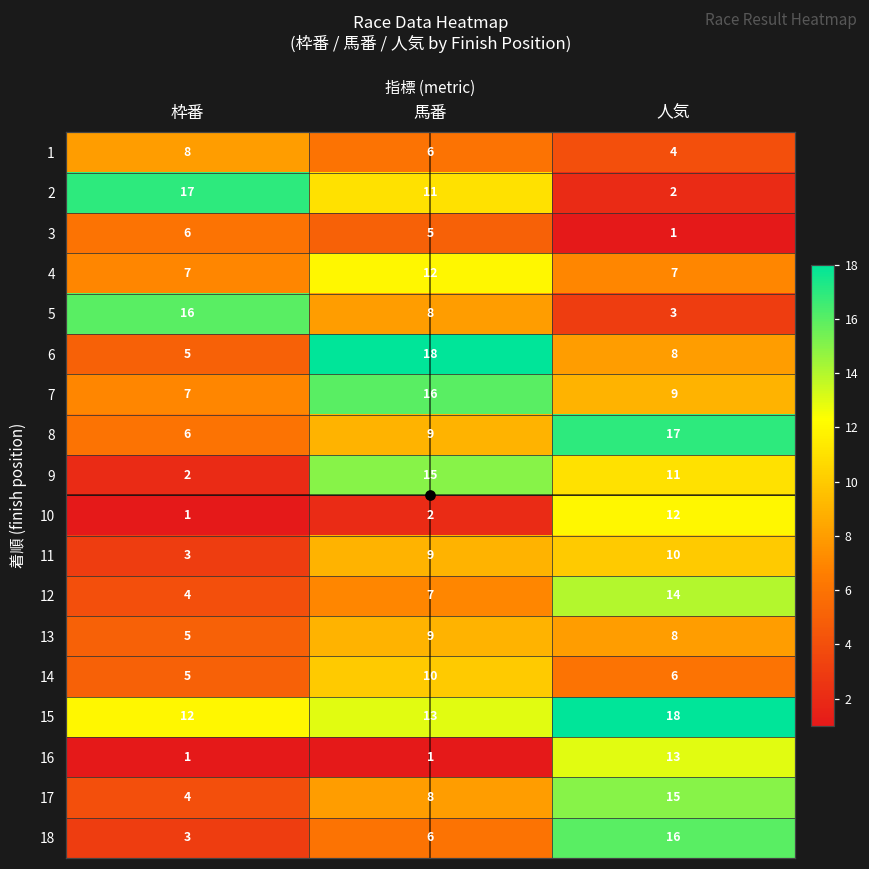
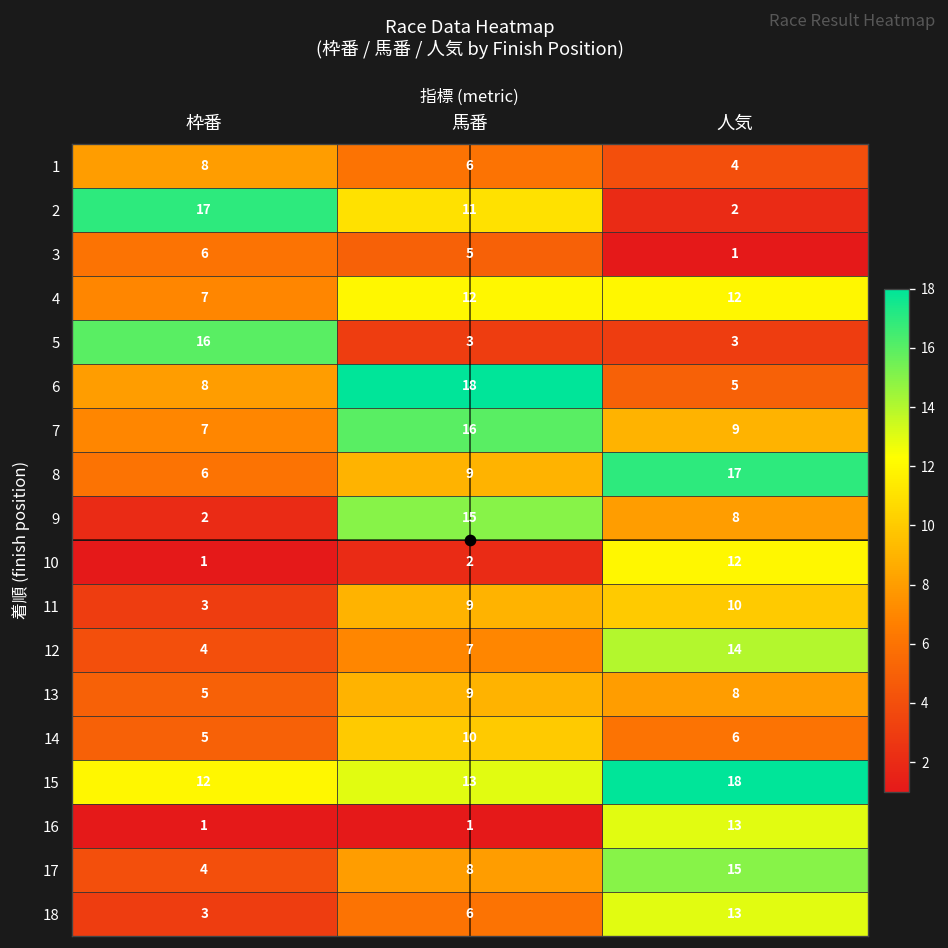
  {
    "1": {
      "枠番": 8,
      "馬番": 6,
      "人気": 4
    },
    "2": {
      "枠番": 17,
      "馬番": 11,
      "人気": 2
    },
    "3": {
      "枠番": 6,
      "馬番": 5,
      "人気": 1
    },
    "4": {
      "枠番": 7,
      "馬番": 12,
-     "人気": 7
+     "人気": 12
    },
    "5": {
      "枠番": 16,
-     "馬番": 8,
+     "馬番": 3,
      "人気": 3
    },
    "6": {
-     "枠番": 5,
+     "枠番": 8,
      "馬番": 18,
-     "人気": 8
+     "人気": 5
    },
    "7": {
      "枠番": 7,
      "馬番": 16,
      "人気": 9
    },
    "8": {
      "枠番": 6,
      "馬番": 9,
      "人気": 17
    },
    "9": {
      "枠番": 2,
      "馬番": 15,
-     "人気": 11
+     "人気": 8
    },
    "10": {
      "枠番": 1,
      "馬番": 2,
      "人気": 12
    },
    "11": {
      "枠番": 3,
      "馬番": 9,
      "人気": 10
    },
    "12": {
      "枠番": 4,
      "馬番": 7,
      "人気": 14
    },
    "13": {
      "枠番": 5,
      "馬番": 9,
      "人気": 8
    },
    "14": {
      "枠番": 5,
      "馬番": 10,
      "人気": 6
    },
    "15": {
      "枠番": 12,
      "馬番": 13,
      "人気": 18
    },
    "16": {
      "枠番": 1,
      "馬番": 1,
      "人気": 13
    },
    "17": {
      "枠番": 4,
      "馬番": 8,
      "人気": 15
    },
    "18": {
      "枠番": 3,
      "馬番": 6,
-     "人気": 16
+     "人気": 13
    }
  }
